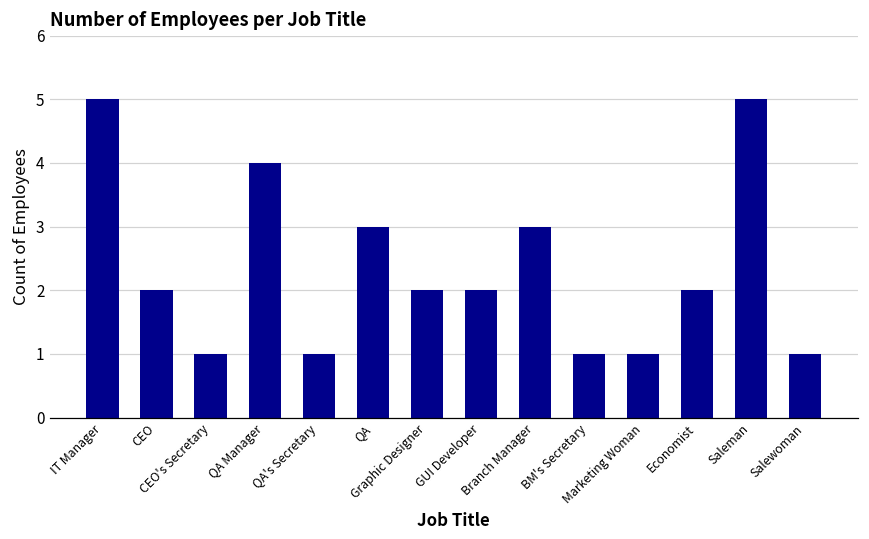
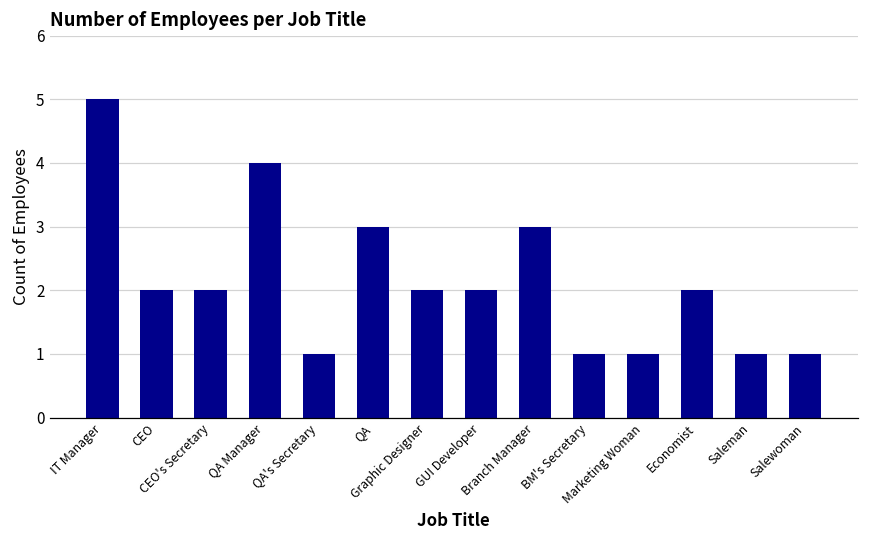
  {
    "IT Manager": 5,
    "CEO": 2,
-   "CEO's Secretary": 1,
+   "CEO's Secretary": 2,
    "QA Manager": 4,
    "QA's Secretary": 1,
    "QA": 3,
    "Graphic Designer": 2,
    "GUI Developer": 2,
    "Branch Manager": 3,
    "BM's Secretary": 1,
    "Marketing Woman": 1,
    "Economist": 2,
-   "Saleman": 5,
+   "Saleman": 1,
    "Salewoman": 1
  }
